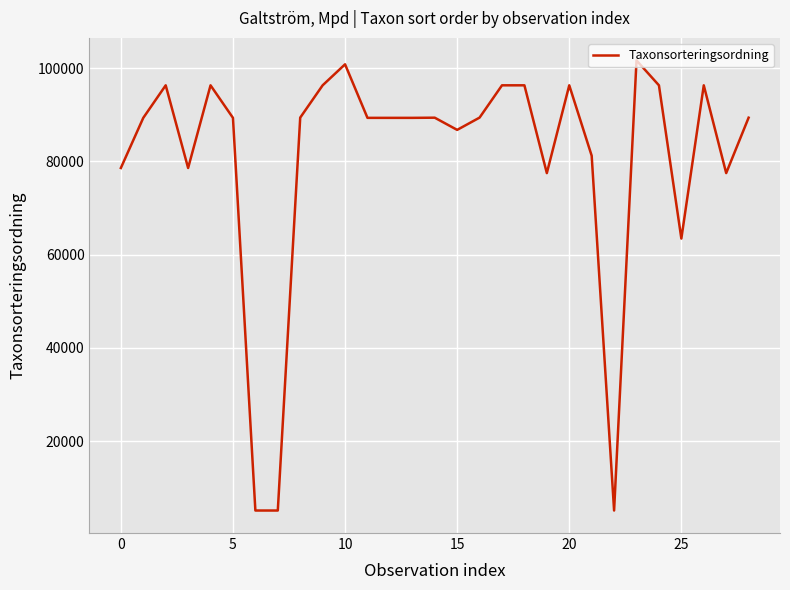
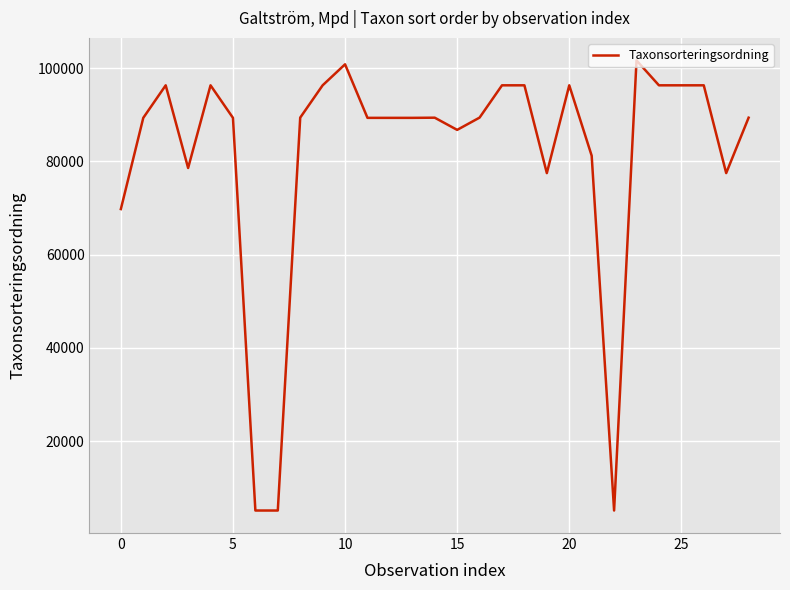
  {
-   "0": 79000,
+   "0": 70000,
    "5": 89000,
    "10": 101000,
    "15": 87000,
    "20": 96000,
-   "25": 63000
+   "25": 96000
  }
